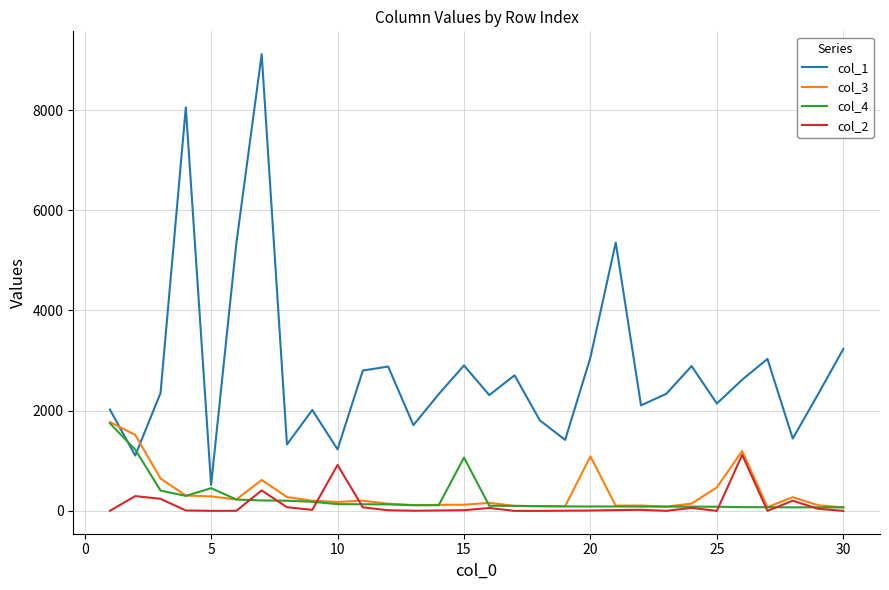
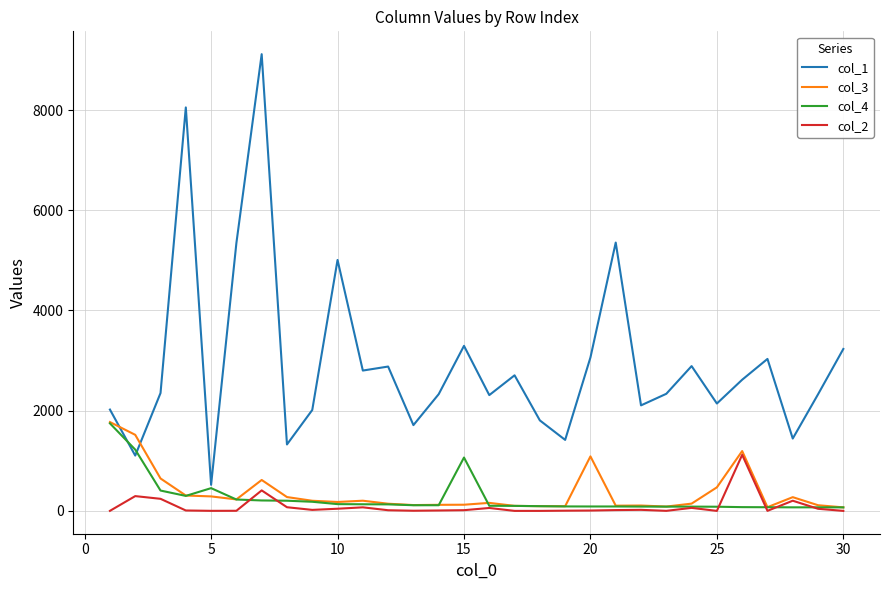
  {
    "col_1": {
      "5": 500,
-     "10": 1200,
-     "15": 2900,
+     "10": 5000,
+     "15": 3300,
      "20": 3100,
      "25": 2100,
      "30": 3200
    },
    "col_3": {
      "5": 300,
      "15": 100,
      "20": 1100,
      "25": 500
    },
    "col_4": {
      "5": 500,
      "15": 1100,
      "20": 100,
      "25": 100
    },
    "col_2": {
      "5": 0,
-     "10": 900,
+     "10": 0,
      "15": 0,
      "20": 0,
      "25": 0,
      "30": 0
    }
  }
